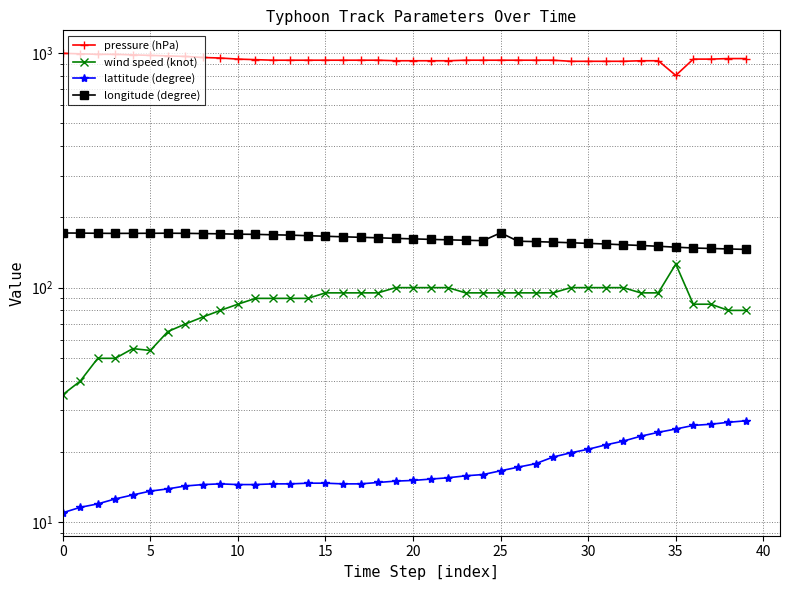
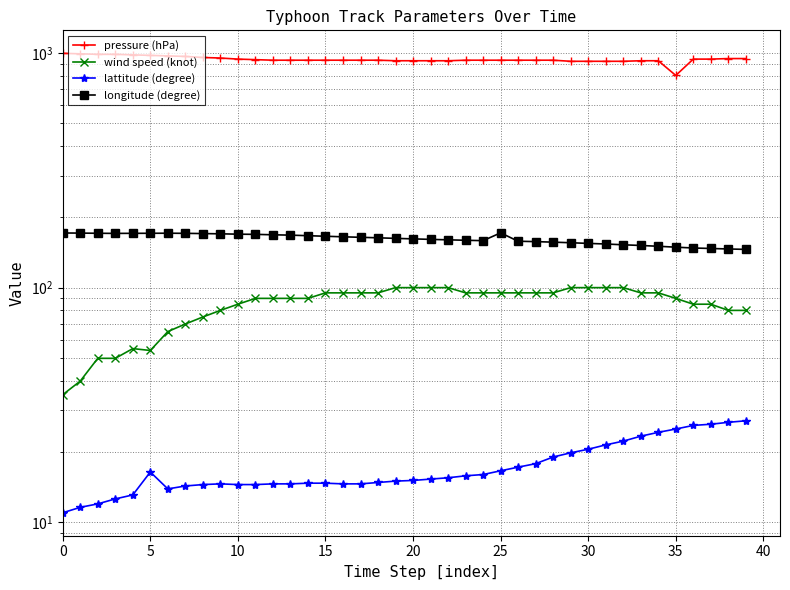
  {
    "pressure (hPa)": {
      "0": 1000,
      "10": 940,
      "15": 930,
      "20": 930,
      "25": 930,
      "30": 920,
      "35": 800
    },
    "wind speed (knot)": {
      "0": 35,
      "5": 54,
      "10": 85,
      "15": 95,
      "20": 100,
      "25": 95,
      "30": 100,
-     "35": 130
+     "35": 90
    },
    "lattitude (degree)": {
      "0": 11,
-     "5": 14,
+     "5": 16,
      "10": 15,
      "15": 15,
      "20": 15,
      "25": 17,
      "30": 21,
      "35": 25
    },
    "longitude (degree)": {
      "0": 170,
      "5": 170,
      "10": 170,
      "15": 170,
      "20": 160,
      "25": 170,
      "30": 150,
      "35": 150
    }
  }
